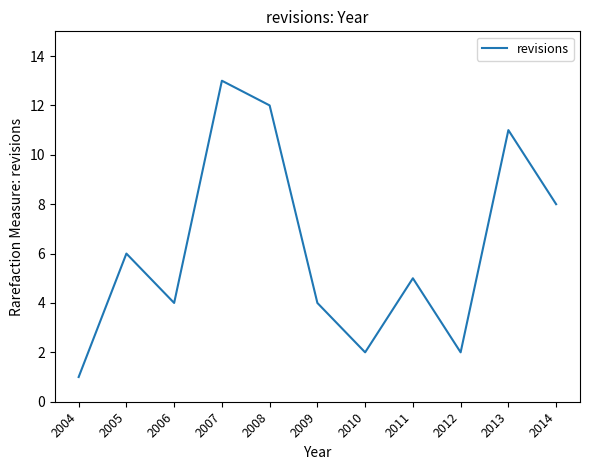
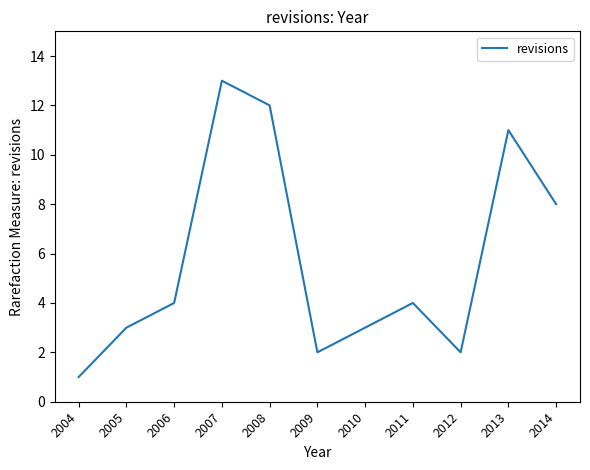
  {
    "2004": 1,
-   "2005": 6,
+   "2005": 3,
    "2006": 4,
    "2007": 13,
    "2008": 12,
-   "2009": 4,
-   "2010": 2,
-   "2011": 5,
+   "2009": 2,
+   "2010": 3,
+   "2011": 4,
    "2012": 2,
    "2013": 11,
    "2014": 8
  }
